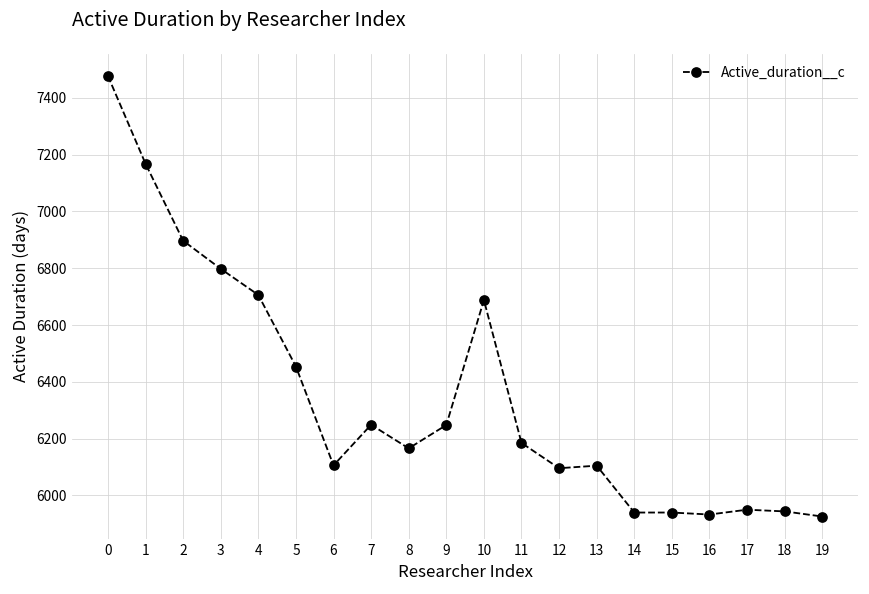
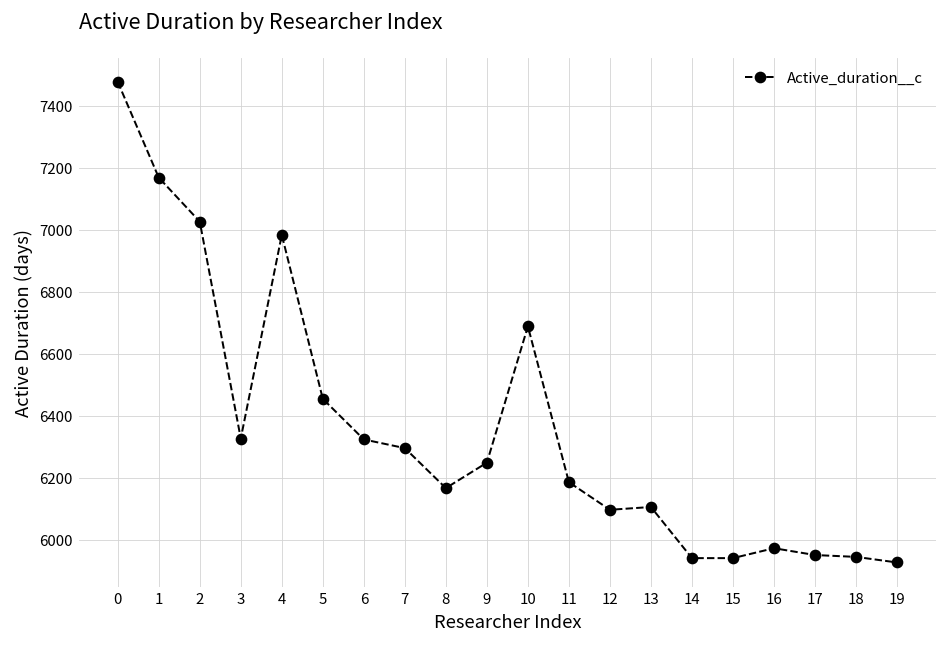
  {
    "0": 7480,
    "1": 7170,
-   "2": 6900,
-   "3": 6800,
-   "4": 6710,
+   "2": 7030,
+   "3": 6330,
+   "4": 6980,
    "5": 6450,
-   "6": 6110,
-   "7": 6250,
+   "6": 6320,
+   "7": 6300,
    "8": 6170,
    "9": 6250,
    "10": 6690,
    "11": 6190,
    "12": 6100,
    "13": 6110,
    "14": 5940,
    "15": 5940,
-   "16": 5930,
+   "16": 5970,
    "17": 5950,
    "18": 5940,
    "19": 5930
  }
